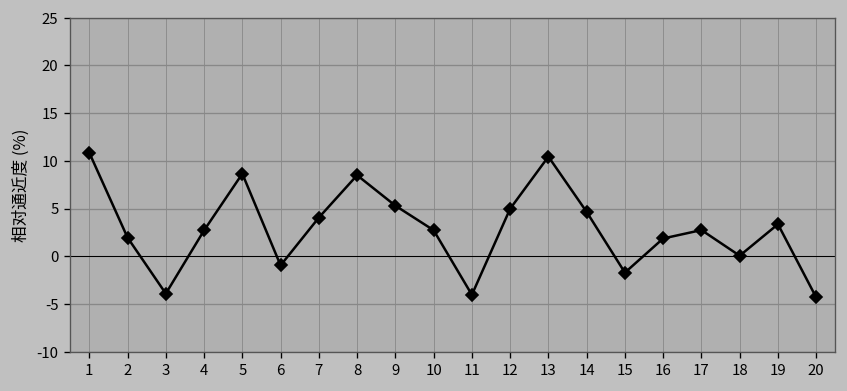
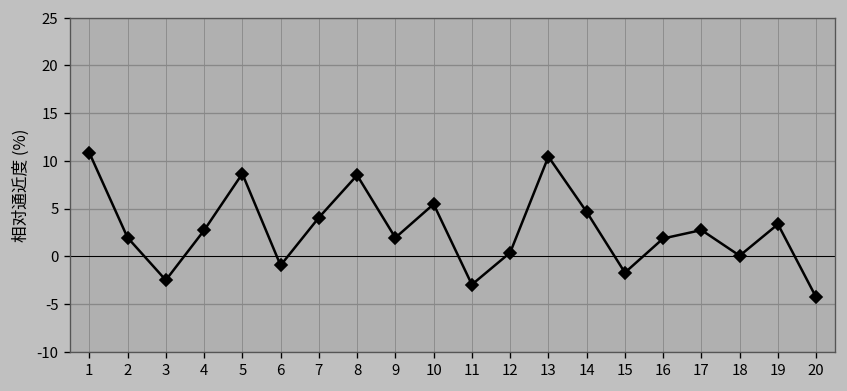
  {
    "1": 11,
    "2": 2,
-   "3": -4,
+   "3": -3,
    "4": 3,
    "5": 9,
    "6": -1,
    "7": 4,
    "8": 8,
-   "9": 5,
-   "10": 3,
-   "11": -4,
-   "12": 5,
+   "9": 2,
+   "10": 5,
+   "11": -3,
+   "12": 0,
    "13": 10,
    "14": 5,
    "15": -2,
    "16": 2,
    "17": 3,
    "18": 0,
    "19": 3,
    "20": -4
  }
